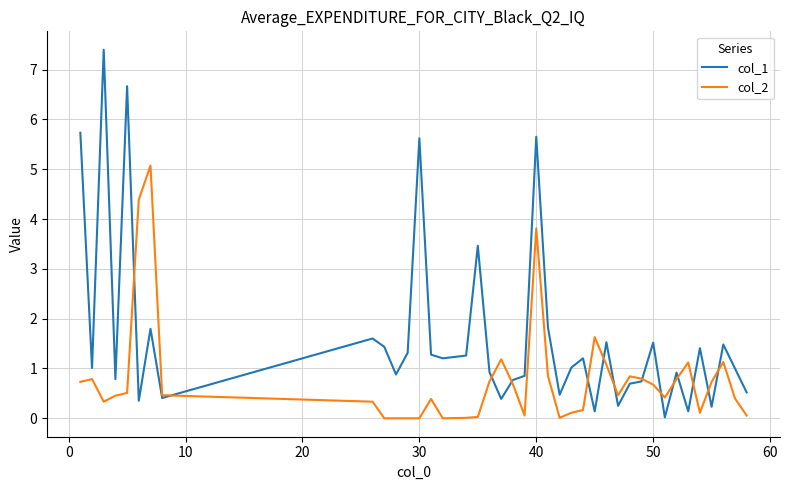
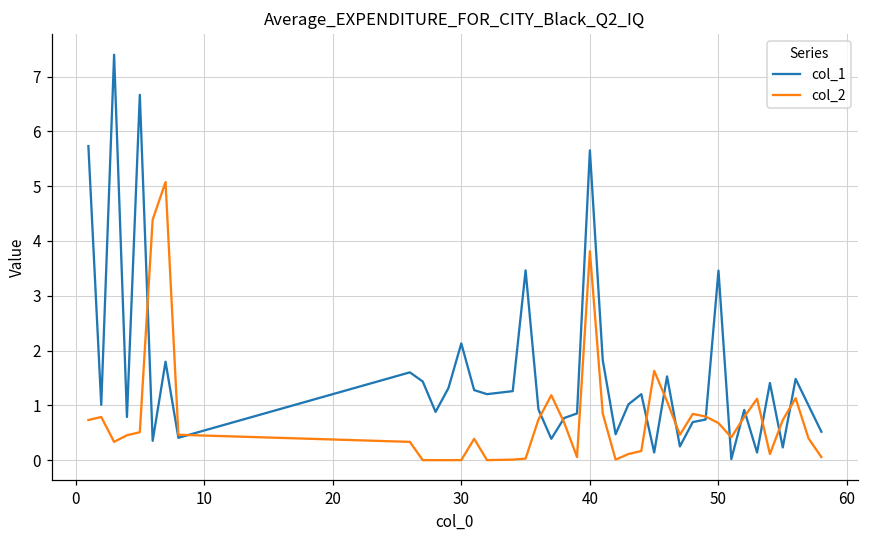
  {
    "col_1": {
-     "30": 5.6,
+     "30": 2.1,
      "40": 5.7,
-     "50": 1.5
+     "50": 3.5
    },
    "col_2": {
      "30": 0.0,
      "40": 3.8,
      "50": 0.7
    }
  }
